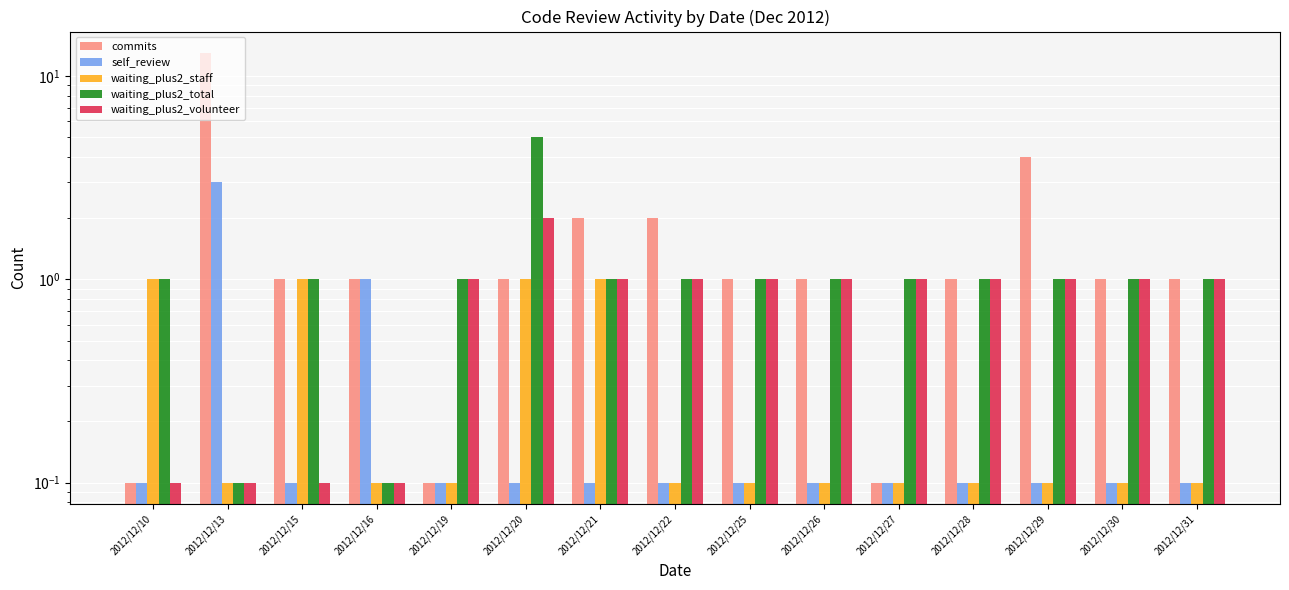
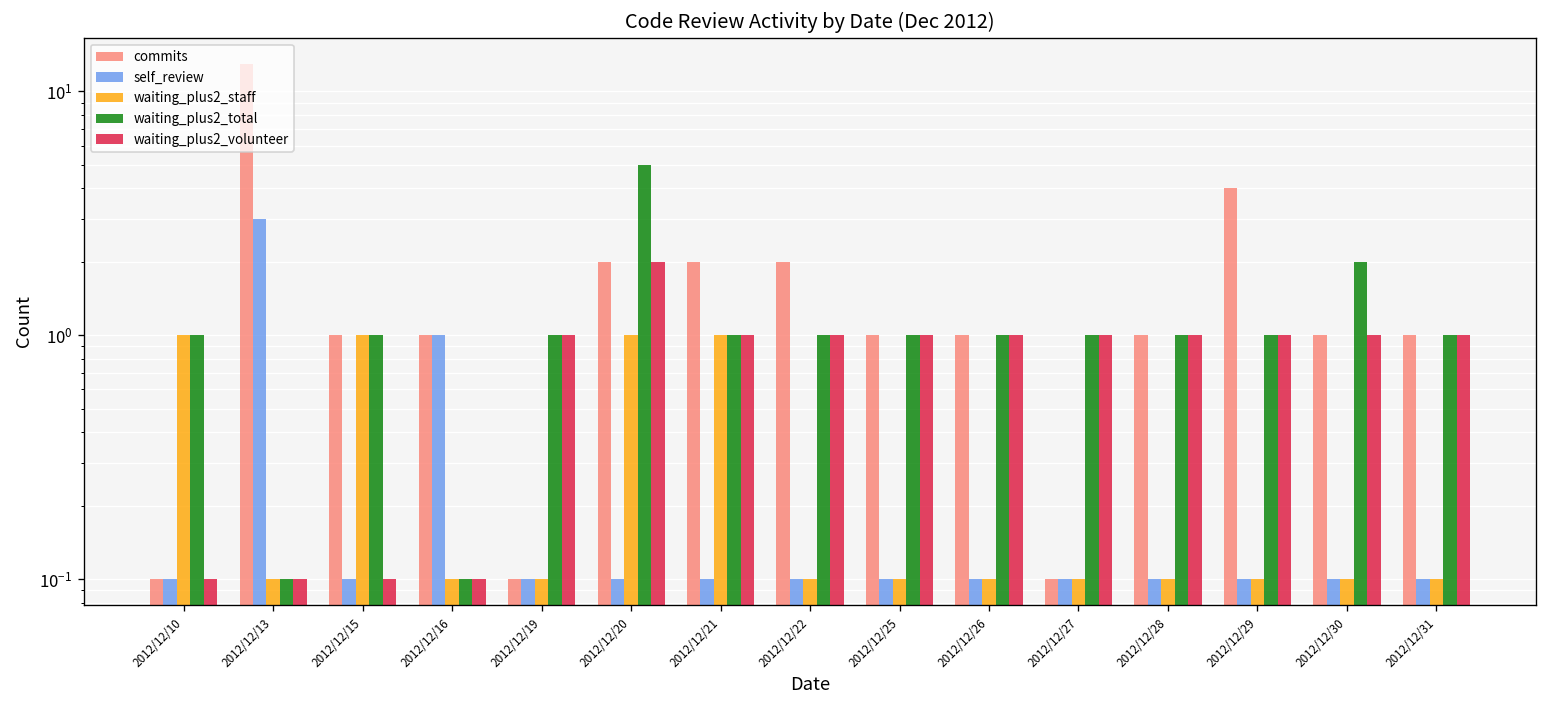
  {
    "commits": {
      "2012/12/10": 0.10,
      "2012/12/15": 1,
      "2012/12/16": 1,
      "2012/12/19": 0.10,
-     "2012/12/20": 1,
+     "2012/12/20": 2,
      "2012/12/21": 2,
      "2012/12/22": 2,
      "2012/12/25": 1,
      "2012/12/26": 1,
      "2012/12/27": 0.10,
      "2012/12/28": 1,
      "2012/12/29": 4,
      "2012/12/30": 1,
      "2012/12/31": 1
    },
    "self_review": {
      "2012/12/10": 0.10,
      "2012/12/13": 3,
      "2012/12/15": 0.10,
      "2012/12/16": 1,
      "2012/12/19": 0.10,
      "2012/12/20": 0.10,
      "2012/12/21": 0.10,
      "2012/12/22": 0.10,
      "2012/12/25": 0.10,
      "2012/12/26": 0.10,
      "2012/12/27": 0.10,
      "2012/12/28": 0.10,
      "2012/12/29": 0.10,
      "2012/12/30": 0.10,
      "2012/12/31": 0.10
    },
    "waiting_plus2_staff": {
      "2012/12/10": 1,
      "2012/12/13": 0.10,
      "2012/12/15": 1,
      "2012/12/16": 0.10,
      "2012/12/19": 0.10,
      "2012/12/20": 1,
      "2012/12/21": 1,
      "2012/12/22": 0.10,
      "2012/12/25": 0.10,
      "2012/12/26": 0.10,
      "2012/12/27": 0.10,
      "2012/12/28": 0.10,
      "2012/12/29": 0.10,
      "2012/12/30": 0.10,
      "2012/12/31": 0.10
    },
    "waiting_plus2_total": {
      "2012/12/10": 1,
      "2012/12/13": 0.10,
      "2012/12/15": 1,
      "2012/12/16": 0.10,
      "2012/12/19": 1,
      "2012/12/20": 5,
      "2012/12/21": 1,
      "2012/12/22": 1,
      "2012/12/25": 1,
      "2012/12/26": 1,
      "2012/12/27": 1,
      "2012/12/28": 1,
      "2012/12/29": 1,
-     "2012/12/30": 1,
+     "2012/12/30": 2,
      "2012/12/31": 1
    },
    "waiting_plus2_volunteer": {
      "2012/12/10": 0.10,
      "2012/12/13": 0.10,
      "2012/12/15": 0.10,
      "2012/12/16": 0.10,
      "2012/12/19": 1,
      "2012/12/20": 2,
      "2012/12/21": 1,
      "2012/12/22": 1,
      "2012/12/25": 1,
      "2012/12/26": 1,
      "2012/12/27": 1,
      "2012/12/28": 1,
      "2012/12/29": 1,
      "2012/12/30": 1,
      "2012/12/31": 1
    }
  }
